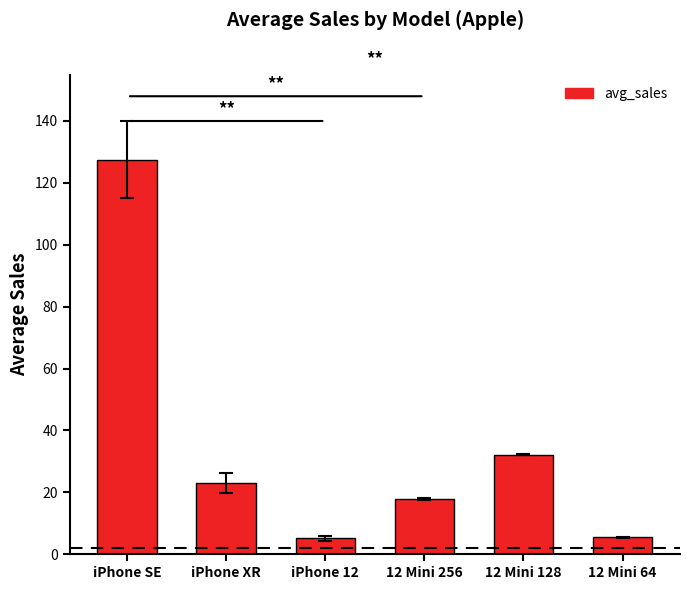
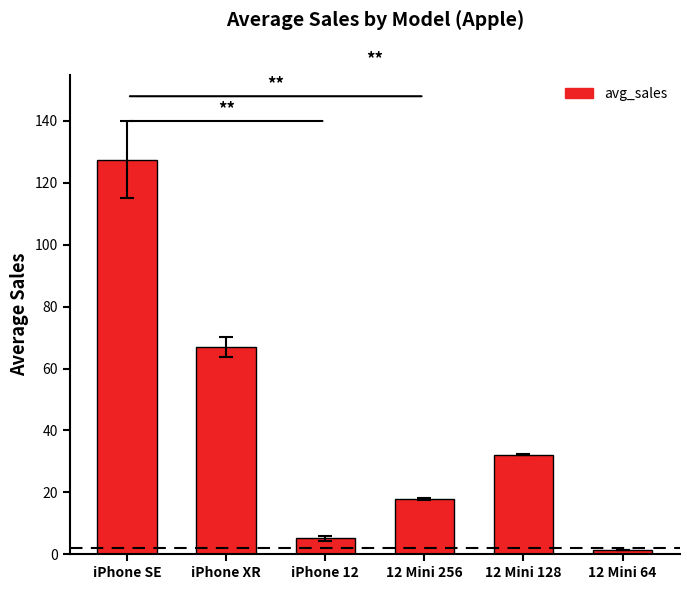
  {
    "avg_sales": {
      "iPhone SE": 128,
-     "iPhone XR": 23,
+     "iPhone XR": 67,
      "iPhone 12": 5,
      "12 Mini 256": 18,
      "12 Mini 128": 32,
-     "12 Mini 64": 5
+     "12 Mini 64": 1
    }
  }
